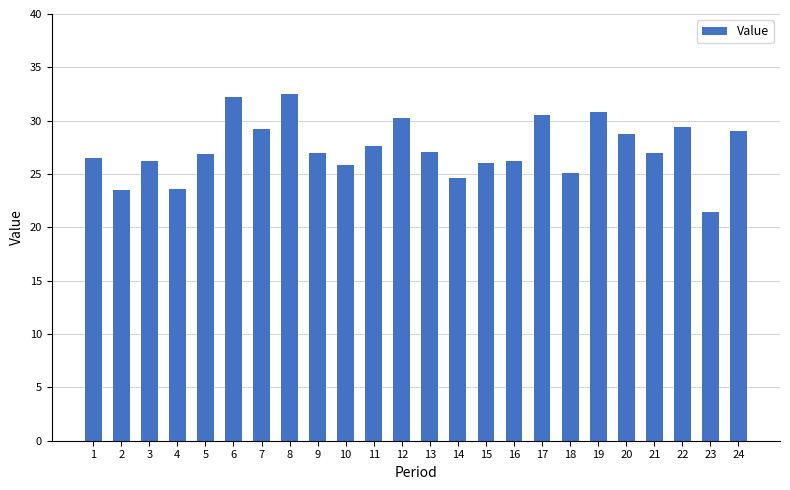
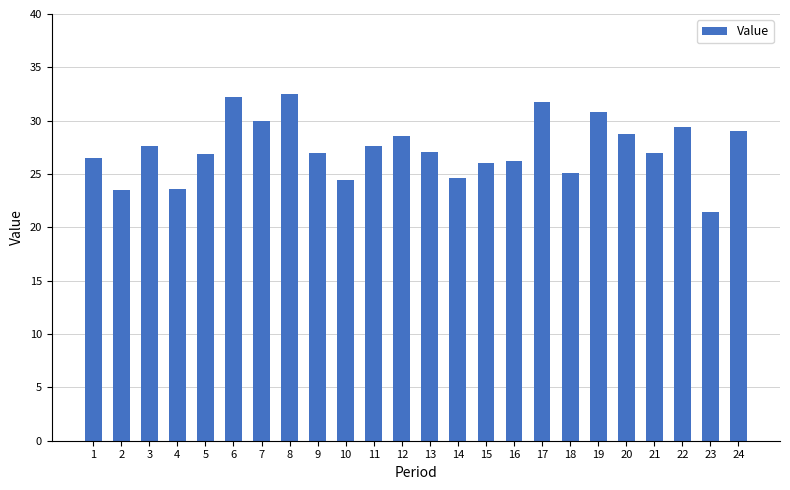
  {
    "1": 26.5,
    "2": 23.5,
-   "3": 26.2,
+   "3": 27.6,
    "4": 23.6,
    "5": 26.8,
    "6": 32.2,
-   "7": 29.2,
+   "7": 30.0,
    "8": 32.5,
    "9": 26.9,
-   "10": 25.9,
+   "10": 24.4,
    "11": 27.6,
-   "12": 30.2,
+   "12": 28.6,
    "13": 27.1,
    "14": 24.6,
    "15": 26.0,
    "16": 26.3,
-   "17": 30.5,
+   "17": 31.8,
    "18": 25.1,
    "19": 30.8,
    "20": 28.7,
    "21": 27.0,
    "22": 29.4,
    "23": 21.5,
    "24": 29.1
  }
